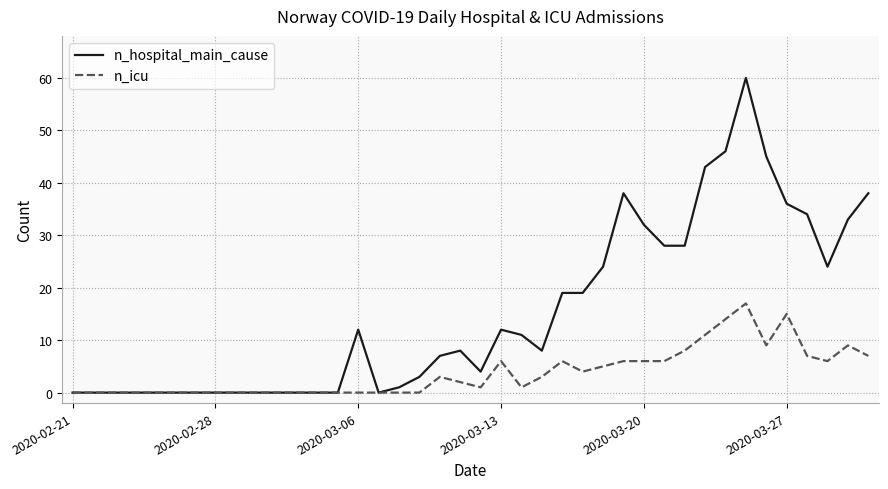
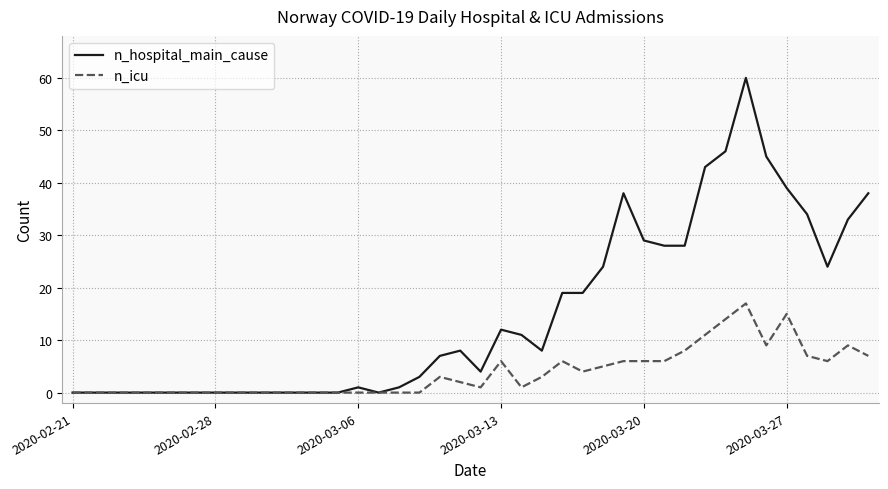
  {
    "n_hospital_main_cause": {
-     "2020-03-06": 12,
+     "2020-03-06": 1,
      "2020-03-13": 12,
-     "2020-03-20": 32,
-     "2020-03-27": 36
+     "2020-03-20": 29,
+     "2020-03-27": 39
    },
    "n_icu": {
      "2020-03-06": 0,
      "2020-03-13": 6,
      "2020-03-20": 6,
      "2020-03-27": 15
    }
  }
